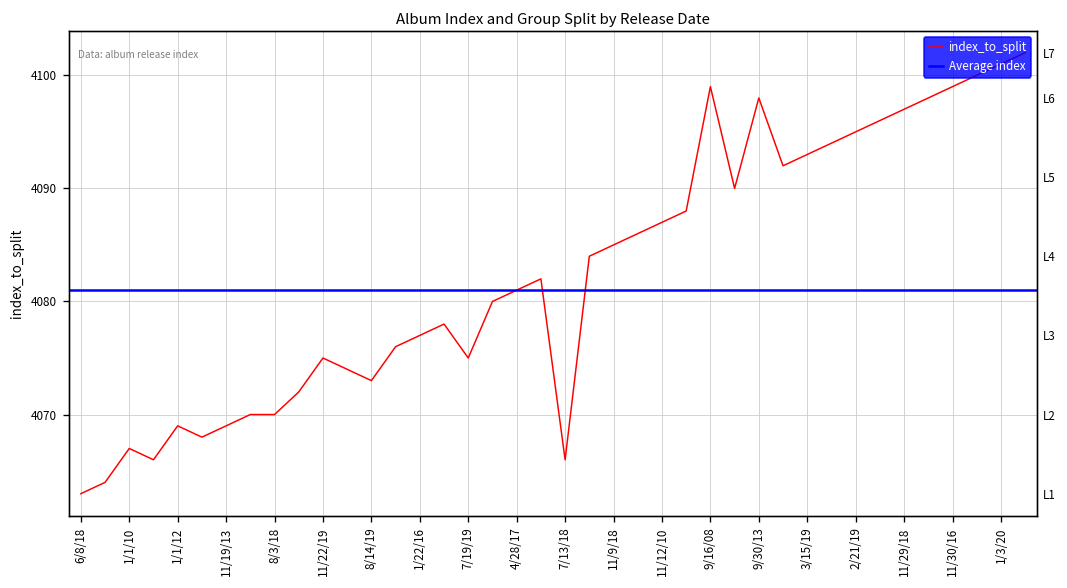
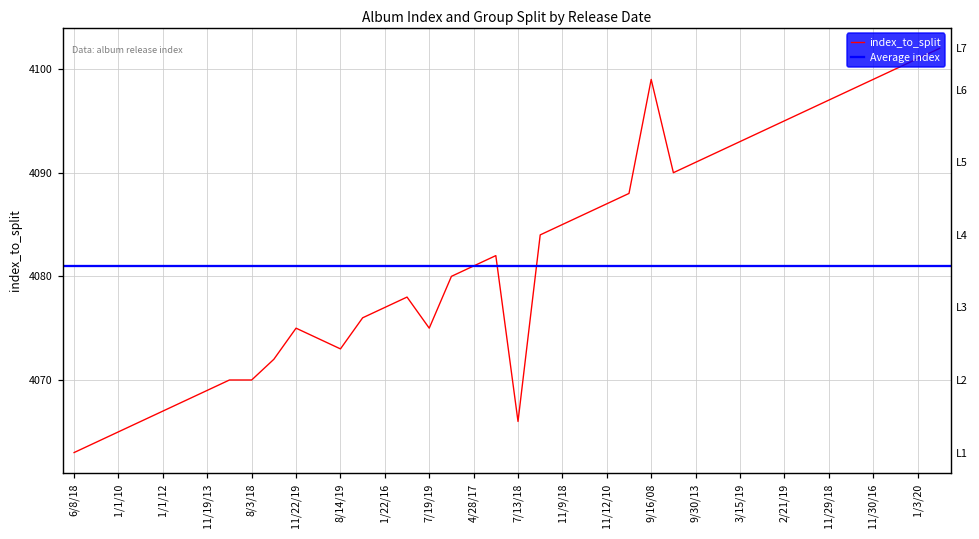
  {
    "6/8/18": 4063,
-   "1/1/10": 4067,
-   "1/1/12": 4069,
+   "1/1/10": 4065,
+   "1/1/12": 4067,
    "11/19/13": 4069,
    "8/3/18": 4070,
    "11/22/19": 4075,
    "8/14/19": 4073,
    "1/22/16": 4077,
    "7/19/19": 4075,
    "4/28/17": 4081,
    "7/13/18": 4066,
    "11/9/18": 4085,
    "9/16/08": 4099,
-   "9/30/13": 4098,
+   "9/30/13": 4091,
    "3/15/19": 4093,
    "2/21/19": 4095,
    "11/29/18": 4097,
    "11/30/16": 4099
  }
